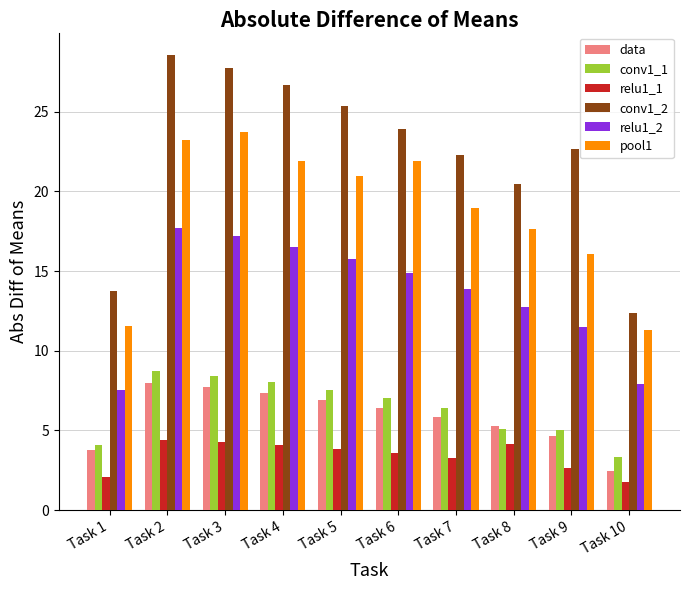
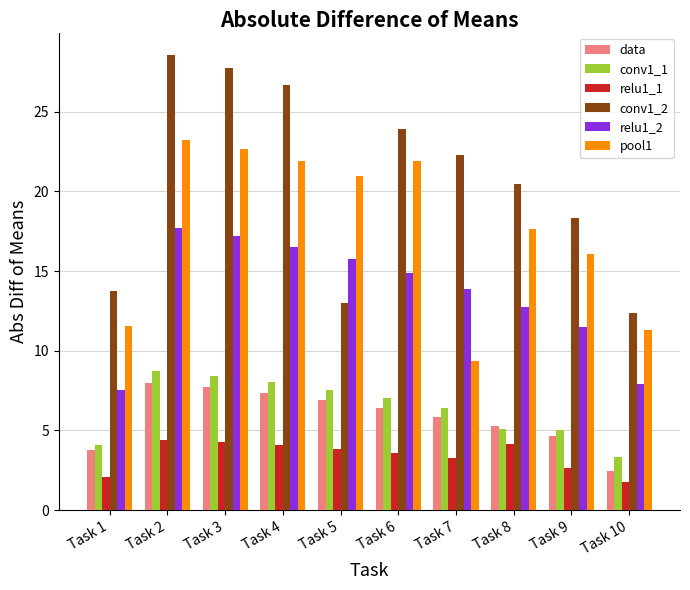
  {
    "data": {
      "Task 1": 3.7,
      "Task 2": 8.0,
      "Task 3": 7.7,
      "Task 4": 7.4,
      "Task 5": 6.9,
      "Task 6": 6.4,
      "Task 7": 5.9,
      "Task 8": 5.3,
      "Task 9": 4.7,
      "Task 10": 2.5
    },
    "conv1_1": {
      "Task 1": 4.1,
      "Task 2": 8.7,
      "Task 3": 8.4,
      "Task 4": 8.0,
      "Task 5": 7.6,
      "Task 6": 7.0,
      "Task 7": 6.4,
      "Task 8": 5.1,
      "Task 9": 5.1,
      "Task 10": 3.3
    },
    "relu1_1": {
      "Task 1": 2.1,
      "Task 2": 4.4,
      "Task 3": 4.3,
      "Task 4": 4.1,
      "Task 5": 3.9,
      "Task 6": 3.6,
      "Task 7": 3.3,
      "Task 8": 4.2,
      "Task 9": 2.7,
      "Task 10": 1.8
    },
    "conv1_2": {
      "Task 1": 13.8,
      "Task 2": 28.5,
      "Task 3": 27.8,
      "Task 4": 26.7,
-     "Task 5": 25.4,
+     "Task 5": 13.0,
      "Task 6": 23.9,
      "Task 7": 22.3,
      "Task 8": 20.4,
-     "Task 9": 22.7,
+     "Task 9": 18.4,
      "Task 10": 12.4
    },
    "relu1_2": {
      "Task 1": 7.5,
      "Task 2": 17.7,
      "Task 3": 17.2,
      "Task 4": 16.5,
      "Task 5": 15.8,
      "Task 6": 14.9,
      "Task 7": 13.9,
      "Task 8": 12.8,
      "Task 9": 11.5,
      "Task 10": 7.9
    },
    "pool1": {
      "Task 1": 11.5,
      "Task 2": 23.2,
-     "Task 3": 23.7,
+     "Task 3": 22.7,
      "Task 4": 21.9,
      "Task 5": 21.0,
      "Task 6": 21.9,
-     "Task 7": 18.9,
+     "Task 7": 9.3,
      "Task 8": 17.6,
      "Task 9": 16.1,
      "Task 10": 11.3
    }
  }
